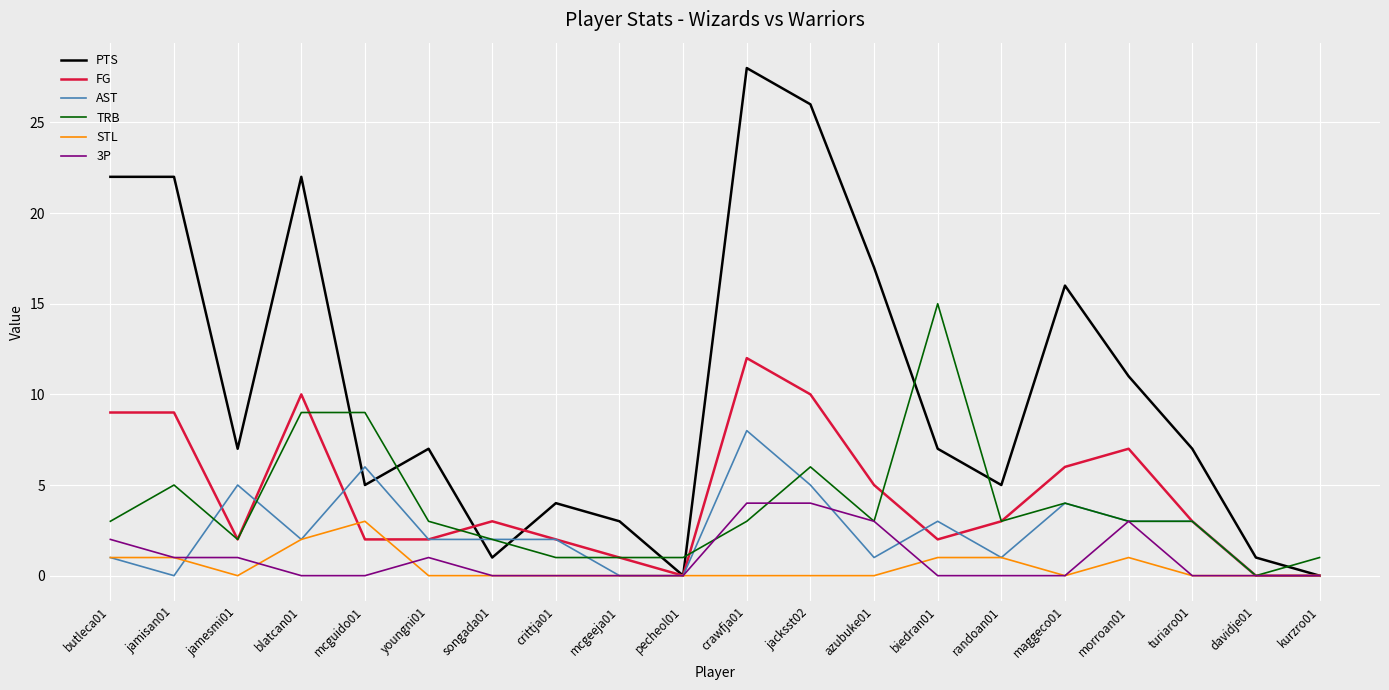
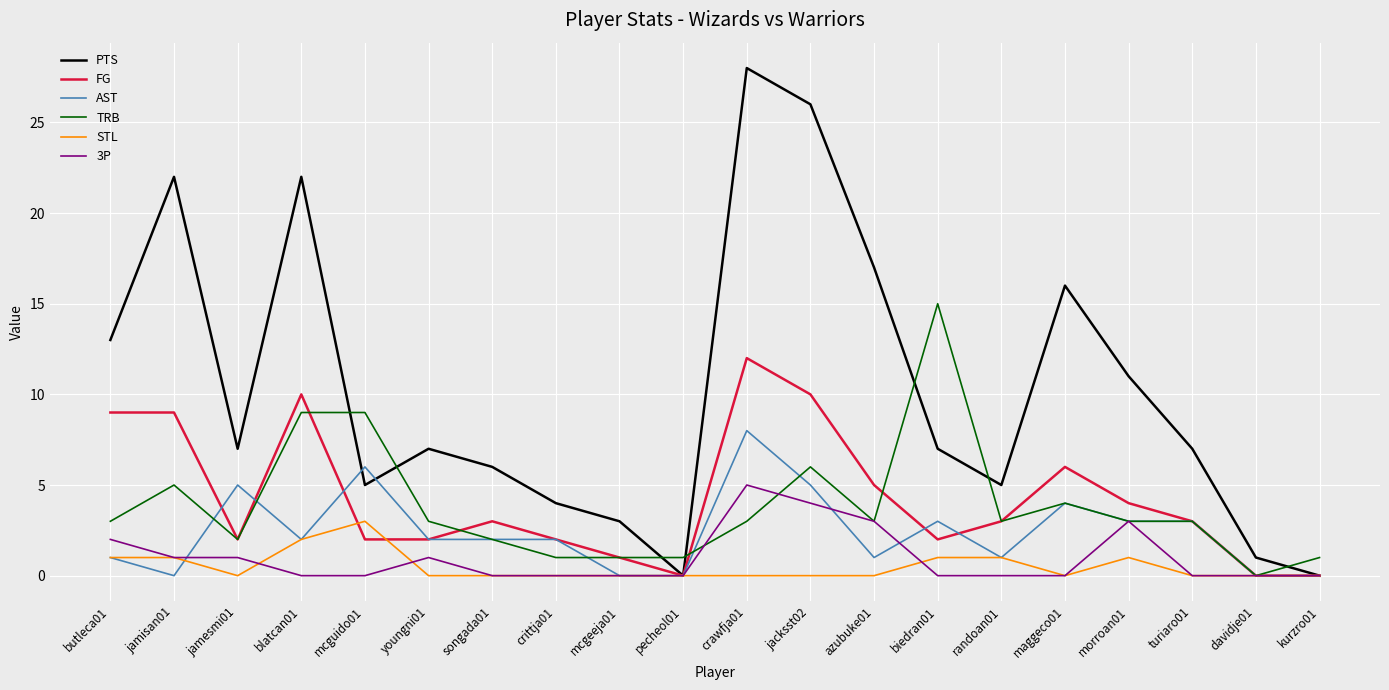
  {
    "PTS": {
-     "butleca01": 22,
+     "butleca01": 13,
      "jamisan01": 22,
      "jamesmi01": 7,
      "blatcan01": 22,
      "mcguido01": 5,
      "youngni01": 7,
-     "songada01": 1,
+     "songada01": 6,
      "crittja01": 4,
      "mcgeeja01": 3,
      "crawfja01": 28,
      "jacksst02": 26,
      "azubuke01": 17,
      "biedran01": 7,
      "randoan01": 5,
      "maggeco01": 16,
      "morroan01": 11,
      "turiaro01": 7,
      "davidje01": 1
    },
    "FG": {
      "butleca01": 9,
      "jamisan01": 9,
      "blatcan01": 10,
      "mcguido01": 2,
      "songada01": 3,
      "crawfja01": 12,
      "jacksst02": 10,
      "azubuke01": 5,
      "biedran01": 2,
      "maggeco01": 6,
-     "morroan01": 7
+     "morroan01": 4
    },
    "AST": {
      "jamisan01": 0,
      "jamesmi01": 5,
      "mcguido01": 6,
      "crawfja01": 8,
      "jacksst02": 5,
      "azubuke01": 1,
      "biedran01": 3
    },
    "TRB": {
      "butleca01": 3,
      "jamisan01": 5,
      "blatcan01": 9,
      "mcguido01": 9,
      "youngni01": 3,
      "crittja01": 1,
      "pecheol01": 1,
      "crawfja01": 3,
      "jacksst02": 6,
      "biedran01": 15,
      "kurzro01": 1
    },
    "STL": {
      "jamesmi01": 0,
      "mcguido01": 3,
      "youngni01": 0,
      "crawfja01": 0,
      "jacksst02": 0,
      "azubuke01": 0,
      "biedran01": 1,
      "morroan01": 1
    },
    "3P": {
      "butleca01": 2,
      "jamesmi01": 1,
      "blatcan01": 0,
      "mcguido01": 0,
      "youngni01": 1,
-     "crawfja01": 4,
+     "crawfja01": 5,
      "jacksst02": 4,
      "biedran01": 0,
      "randoan01": 0
    }
  }
